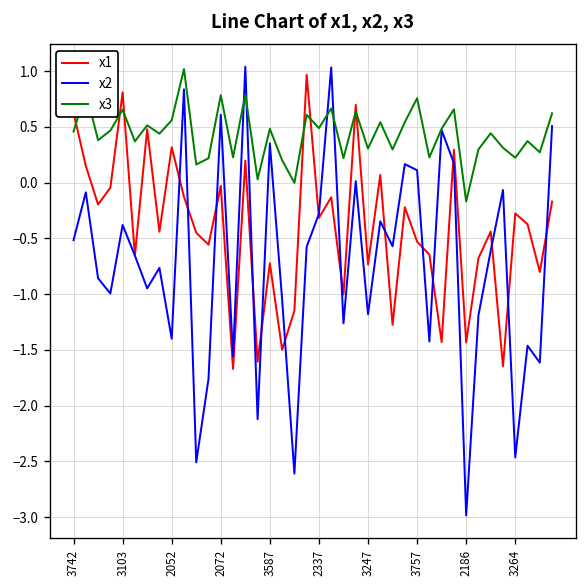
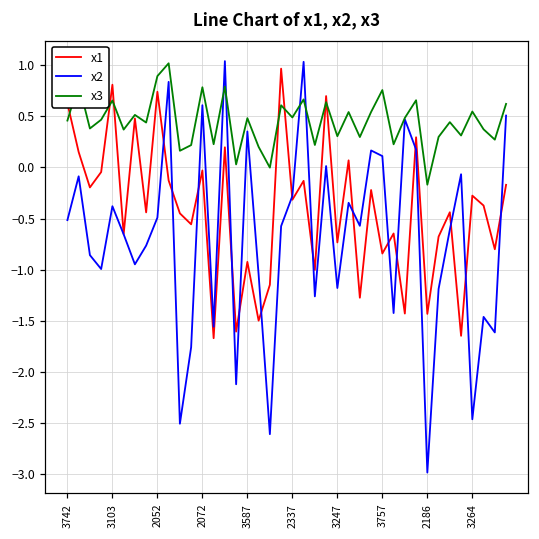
  {
    "x1": {
      "3742": 0.6,
      "3103": 0.8,
-     "2052": 0.3,
+     "2052": 0.7,
      "2072": 0.0,
-     "3587": -0.7,
+     "3587": -0.9,
      "2337": -0.3,
      "3247": -0.7,
-     "3757": -0.5,
+     "3757": -0.8,
      "2186": -1.4,
      "3264": -0.3
    },
    "x2": {
      "3742": -0.5,
      "3103": -0.4,
-     "2052": -1.4,
+     "2052": -0.5,
      "2072": 0.6,
      "3587": 0.4,
      "2337": -0.3,
      "3247": -1.2,
      "3757": 0.1,
      "2186": -3.0,
      "3264": -2.5
    },
    "x3": {
      "3742": 0.5,
      "3103": 0.7,
-     "2052": 0.6,
+     "2052": 0.9,
      "2072": 0.8,
      "3587": 0.5,
      "2337": 0.5,
      "3247": 0.3,
      "3757": 0.8,
      "2186": -0.2,
-     "3264": 0.2
+     "3264": 0.5
    }
  }
